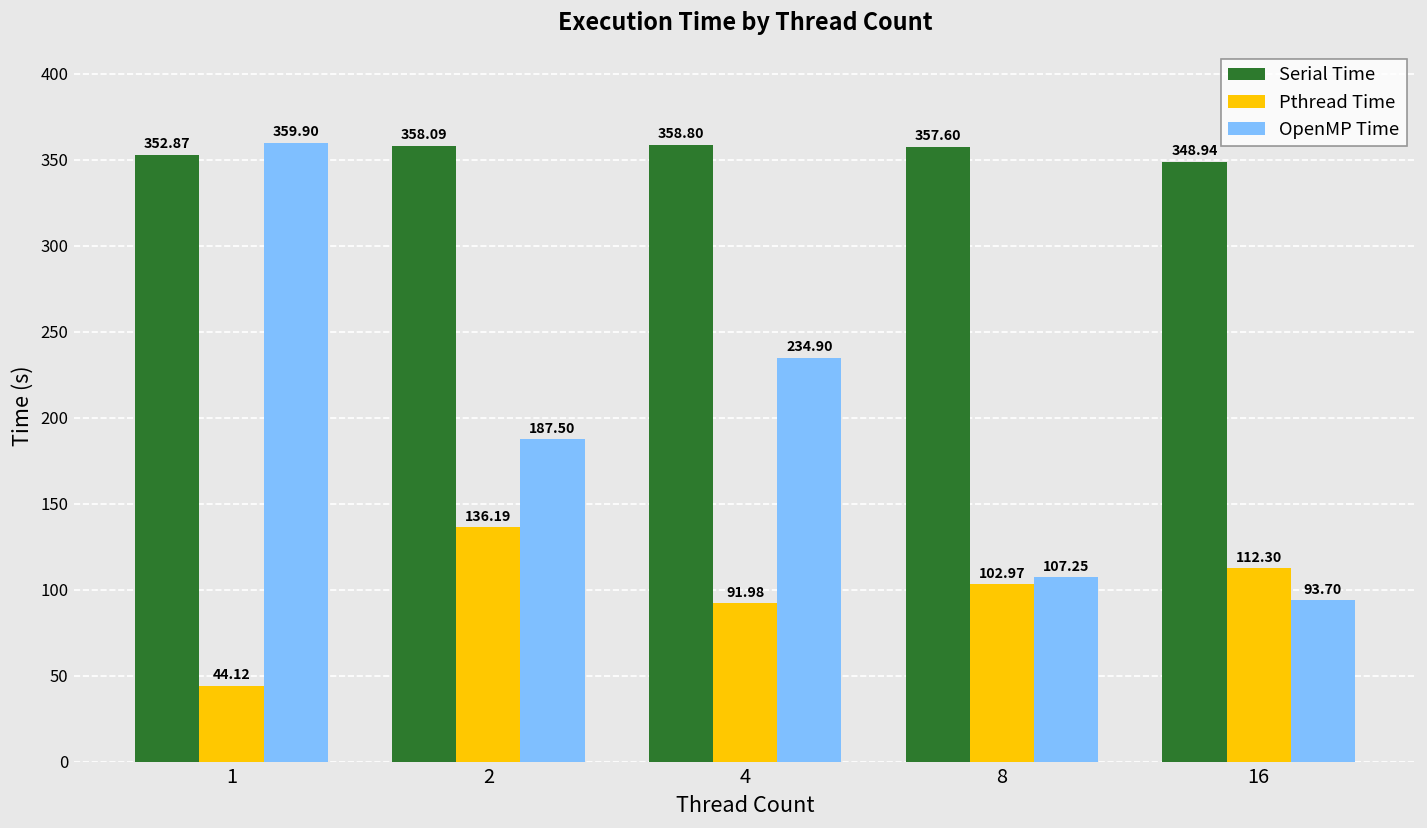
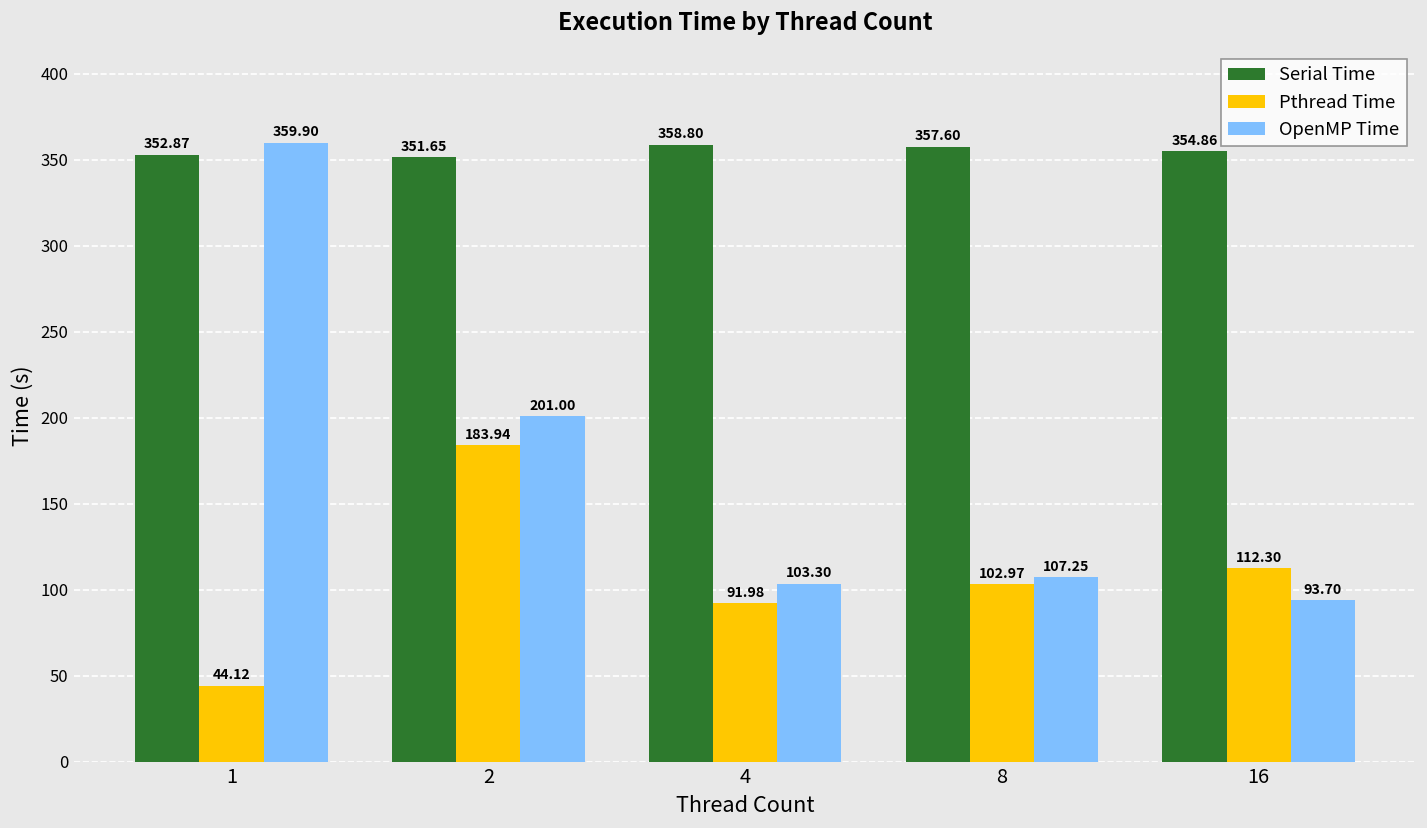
  {
    "Serial Time": {
      "1": 352.87,
-     "2": 358.09,
+     "2": 351.65,
      "4": 358.80,
      "8": 357.60,
-     "16": 348.94
+     "16": 354.86
    },
    "Pthread Time": {
      "1": 44.12,
-     "2": 136.19,
+     "2": 183.94,
      "4": 91.98,
      "8": 102.97,
      "16": 112.30
    },
    "OpenMP Time": {
      "1": 359.90,
-     "2": 187.50,
-     "4": 234.90,
+     "2": 201.00,
+     "4": 103.30,
      "8": 107.25,
      "16": 93.70
    }
  }
